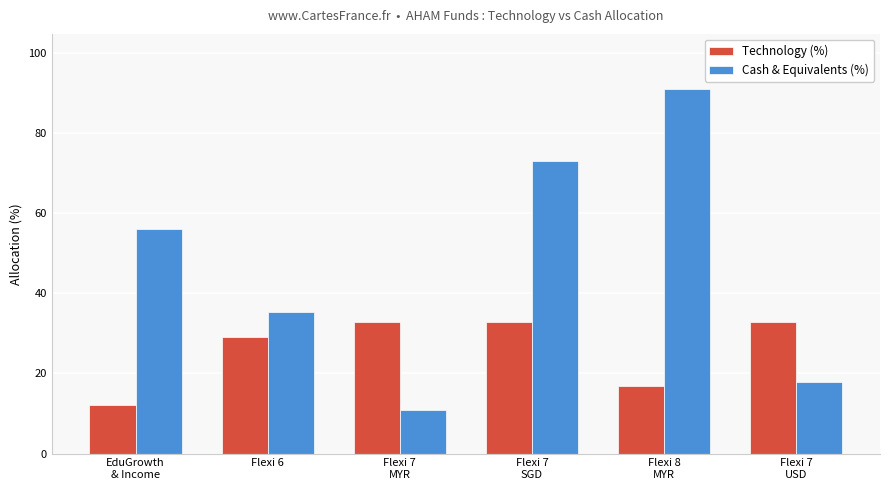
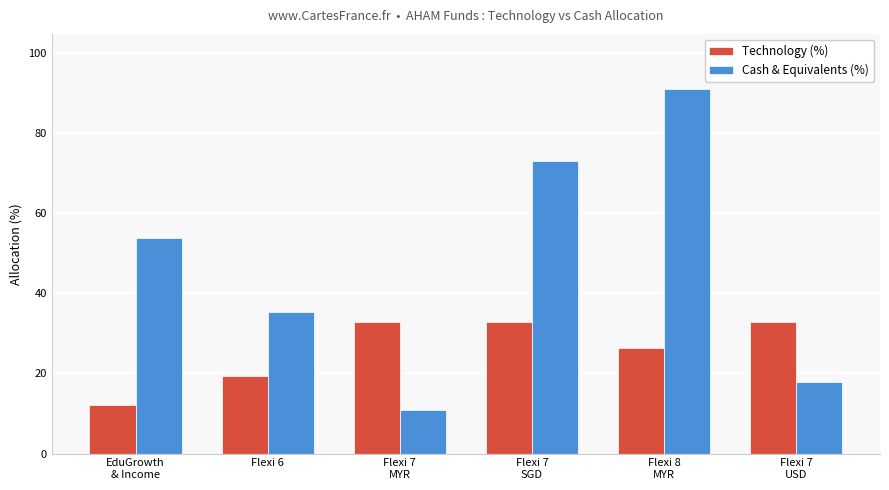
  {
    "Technology (%)": {
      "EduGrowth & Income": 12,
-     "Flexi 6": 29,
+     "Flexi 6": 19,
      "Flexi 7 MYR": 33,
      "Flexi 7 SGD": 33,
-     "Flexi 8 MYR": 17,
+     "Flexi 8 MYR": 26,
      "Flexi 7 USD": 33
    },
    "Cash & Equivalents (%)": {
-     "EduGrowth & Income": 56,
+     "EduGrowth & Income": 54,
      "Flexi 6": 35,
      "Flexi 7 MYR": 11,
      "Flexi 7 SGD": 73,
      "Flexi 8 MYR": 91,
      "Flexi 7 USD": 18
    }
  }
